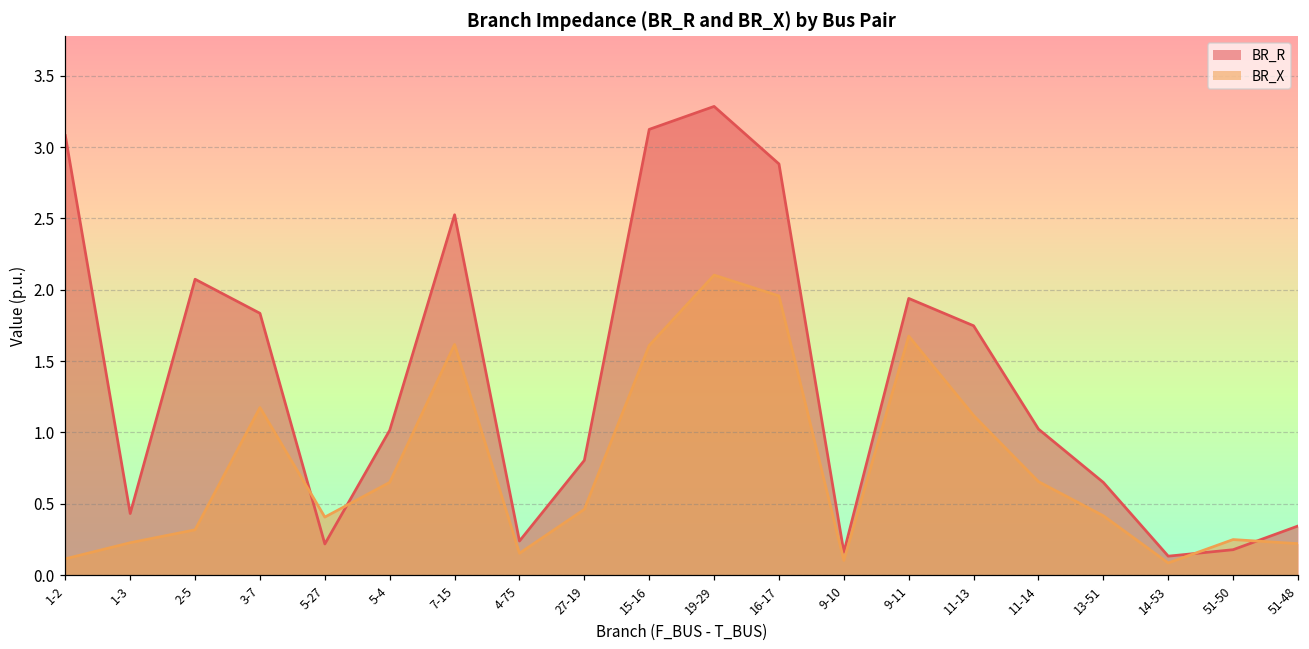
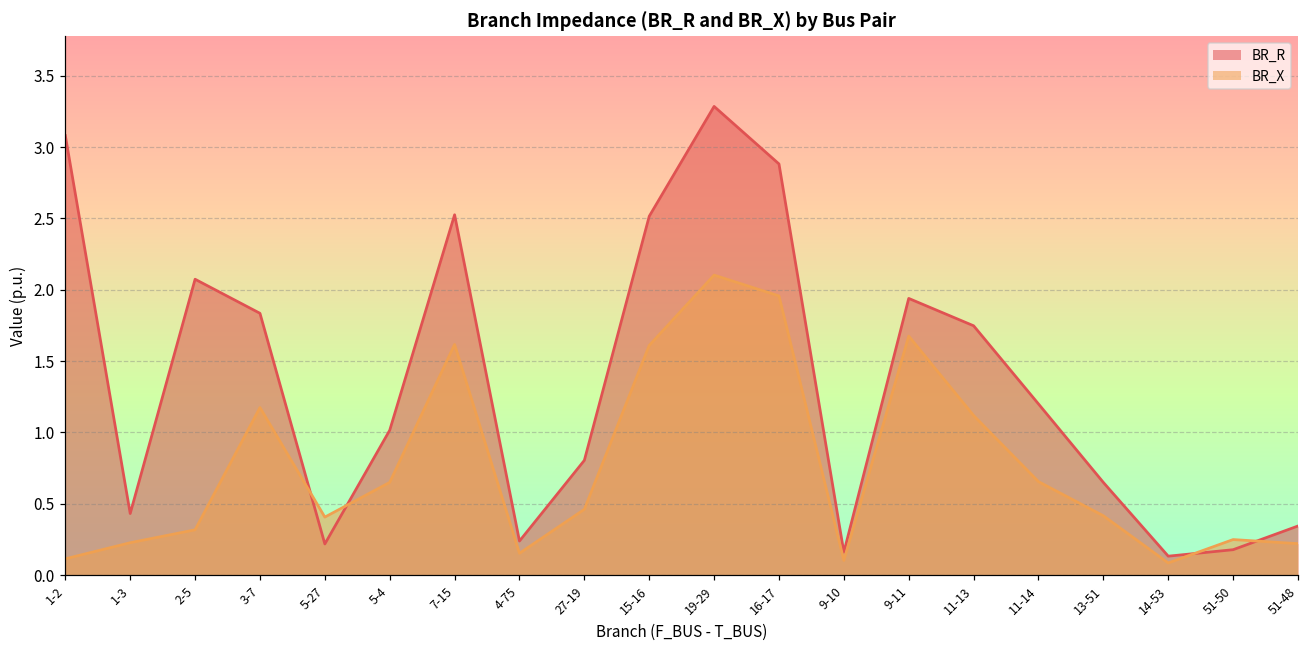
  {
    "BR_R": {
      "1-2": 3.08,
      "1-3": 0.43,
      "2-5": 2.07,
      "3-7": 1.83,
      "5-27": 0.22,
      "5-4": 1.02,
      "7-15": 2.53,
      "4-75": 0.24,
      "27-19": 0.80,
-     "15-16": 3.12,
+     "15-16": 2.52,
      "19-29": 3.29,
      "16-17": 2.88,
      "9-10": 0.16,
      "9-11": 1.94,
      "11-13": 1.75,
-     "11-14": 1.02,
+     "11-14": 1.20,
      "13-51": 0.65,
      "14-53": 0.13,
      "51-50": 0.18,
      "51-48": 0.34
    },
    "BR_X": {
      "1-2": 0.11,
      "1-3": 0.23,
      "2-5": 0.32,
      "3-7": 1.17,
      "5-27": 0.41,
      "5-4": 0.65,
      "7-15": 1.62,
      "4-75": 0.15,
      "27-19": 0.46,
      "15-16": 1.61,
      "19-29": 2.10,
      "16-17": 1.96,
      "9-10": 0.10,
      "9-11": 1.68,
      "11-13": 1.12,
      "11-14": 0.65,
      "13-51": 0.42,
      "14-53": 0.08,
      "51-50": 0.25,
      "51-48": 0.22
    }
  }
